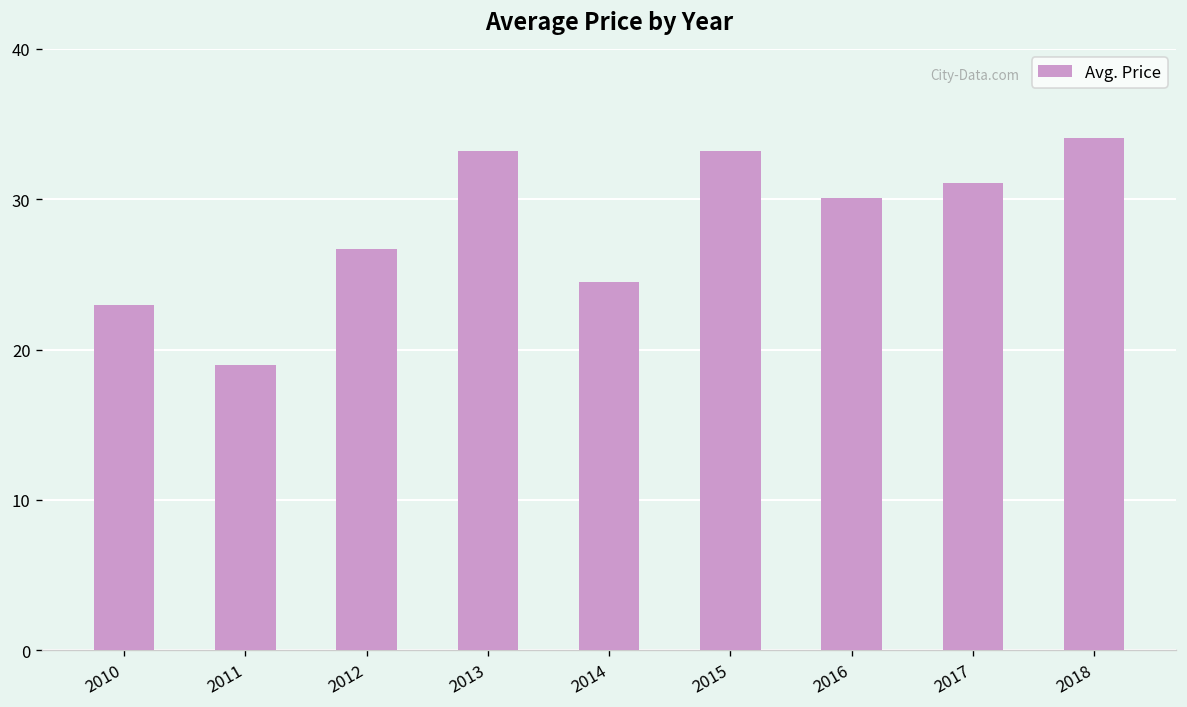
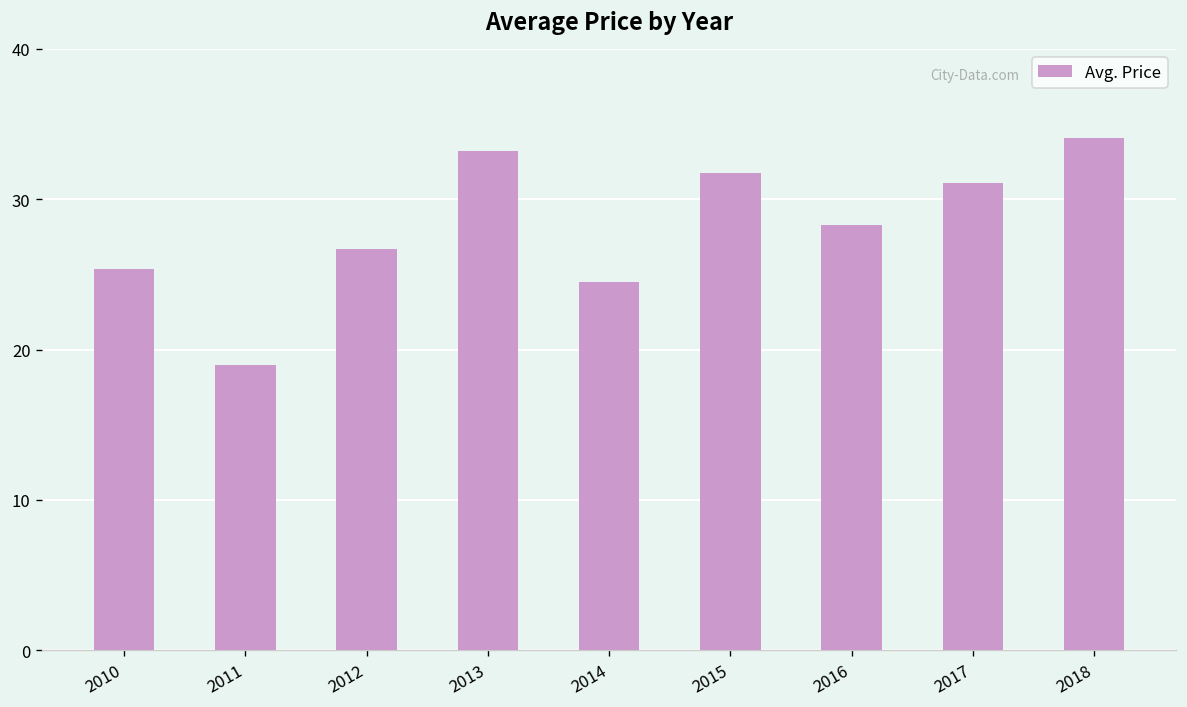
  {
-   "2010": 23.0,
+   "2010": 25.4,
    "2011": 19.0,
    "2012": 26.7,
    "2013": 33.2,
    "2014": 24.5,
-   "2015": 33.2,
-   "2016": 30.1,
+   "2015": 31.8,
+   "2016": 28.3,
    "2017": 31.1,
    "2018": 34.1
  }
